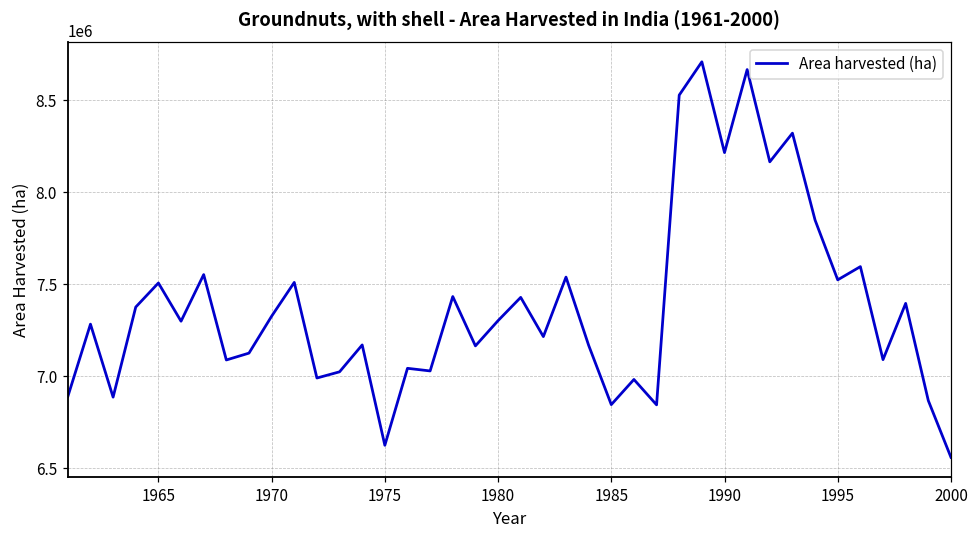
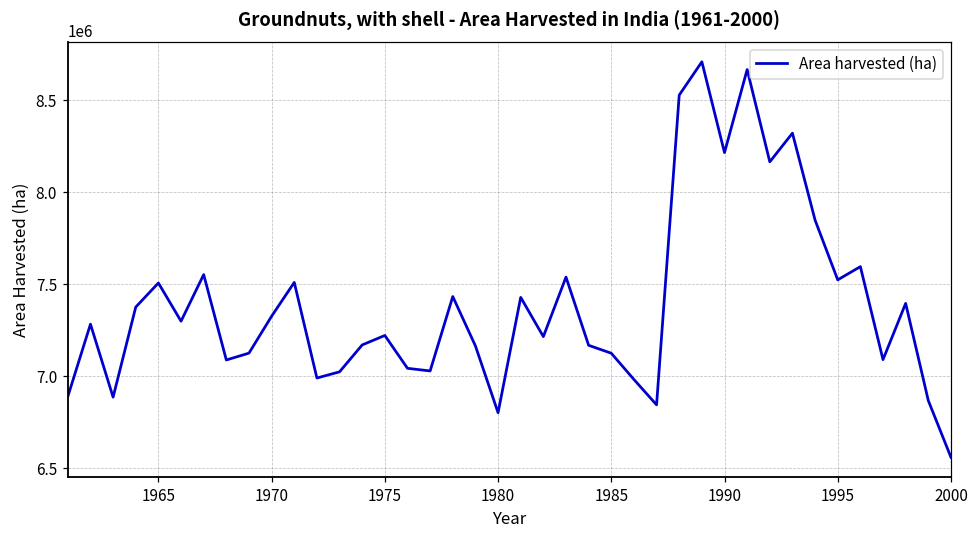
  {
    "1965": 7510000,
    "1970": 7330000,
-   "1975": 6620000,
-   "1980": 7300000,
-   "1985": 6850000,
+   "1975": 7220000,
+   "1980": 6800000,
+   "1985": 7120000,
    "1990": 8220000,
    "1995": 7520000,
    "2000": 6560000
  }
